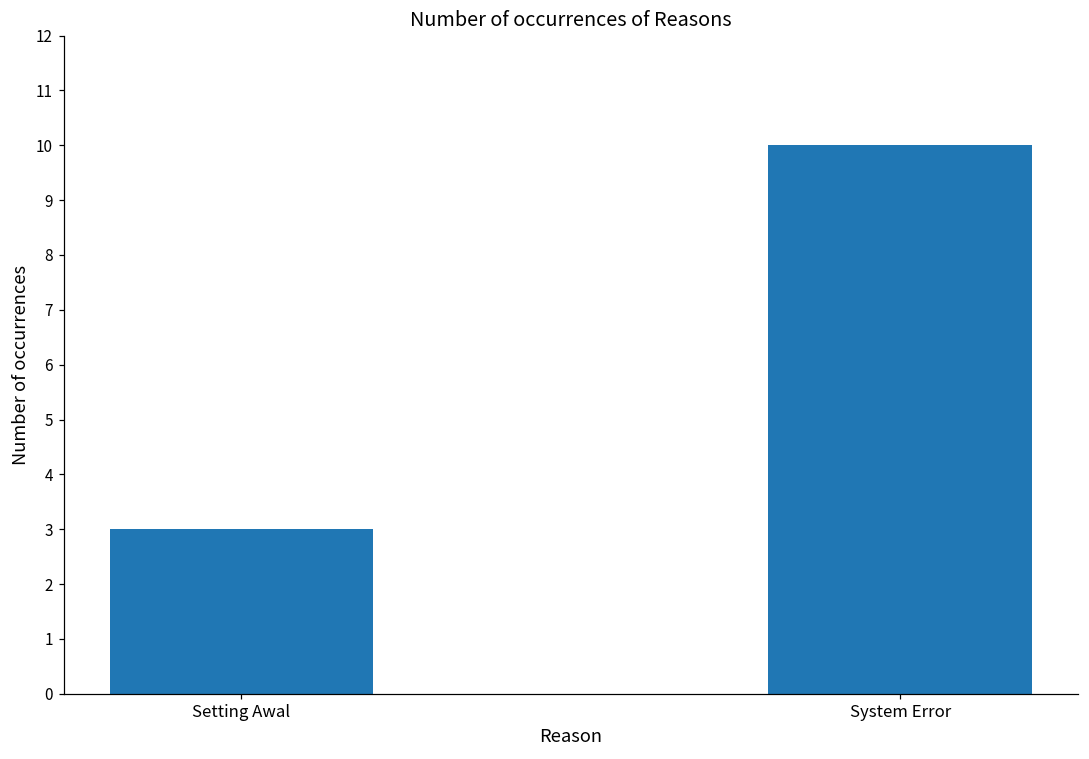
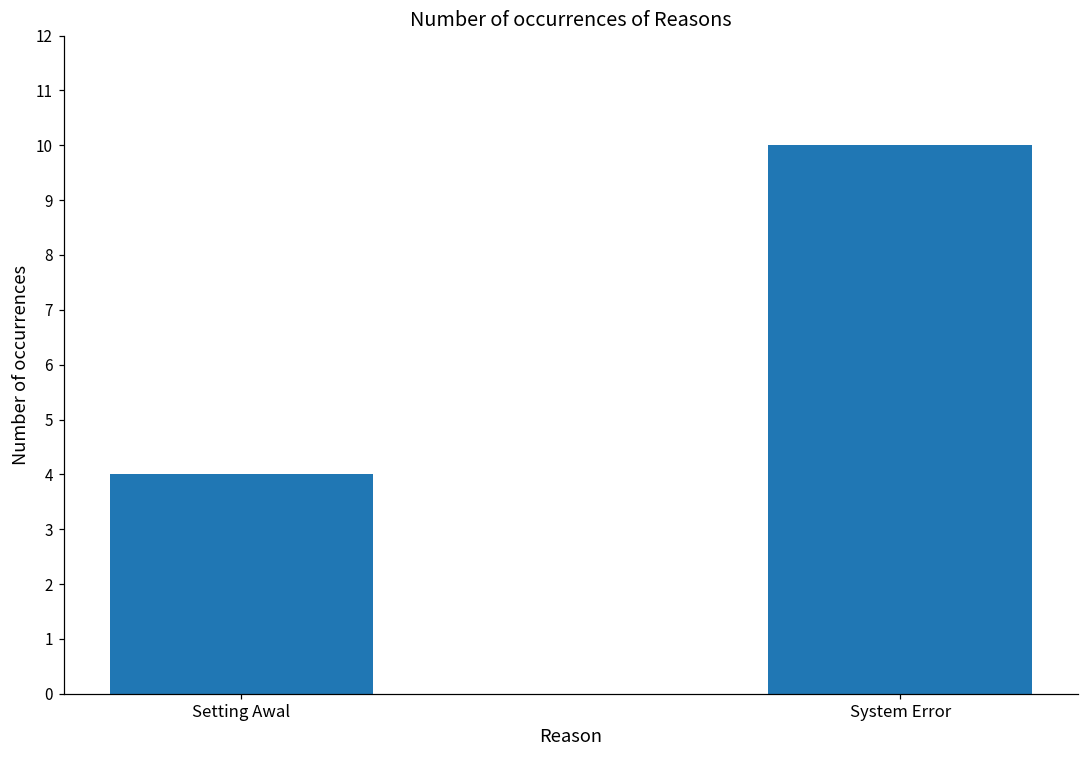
  {
-   "Setting Awal": 3,
+   "Setting Awal": 4,
    "System Error": 10
  }
